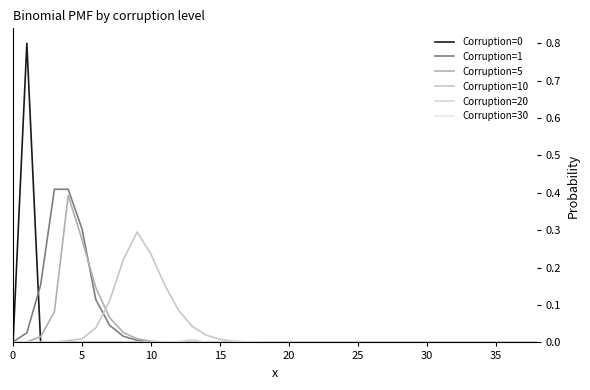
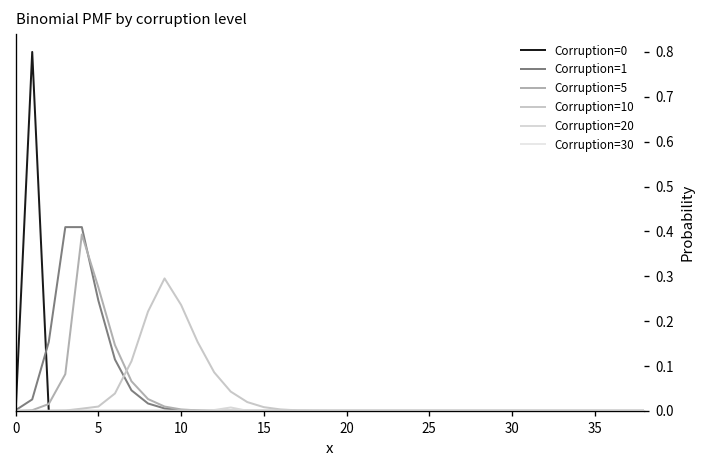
  {
    "Corruption=1": {
-     "5": 0.30
+     "5": 0.25
    }
  }
